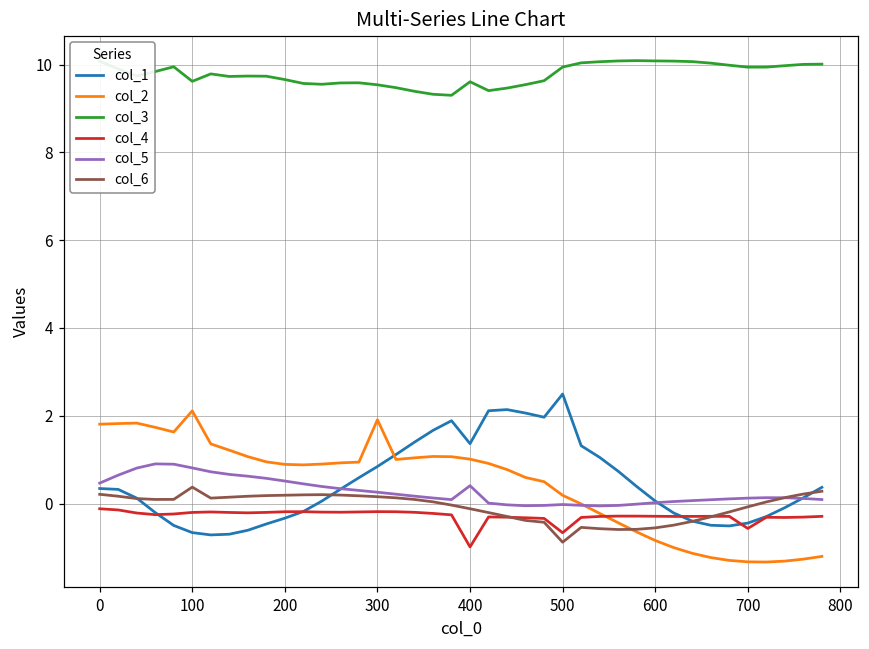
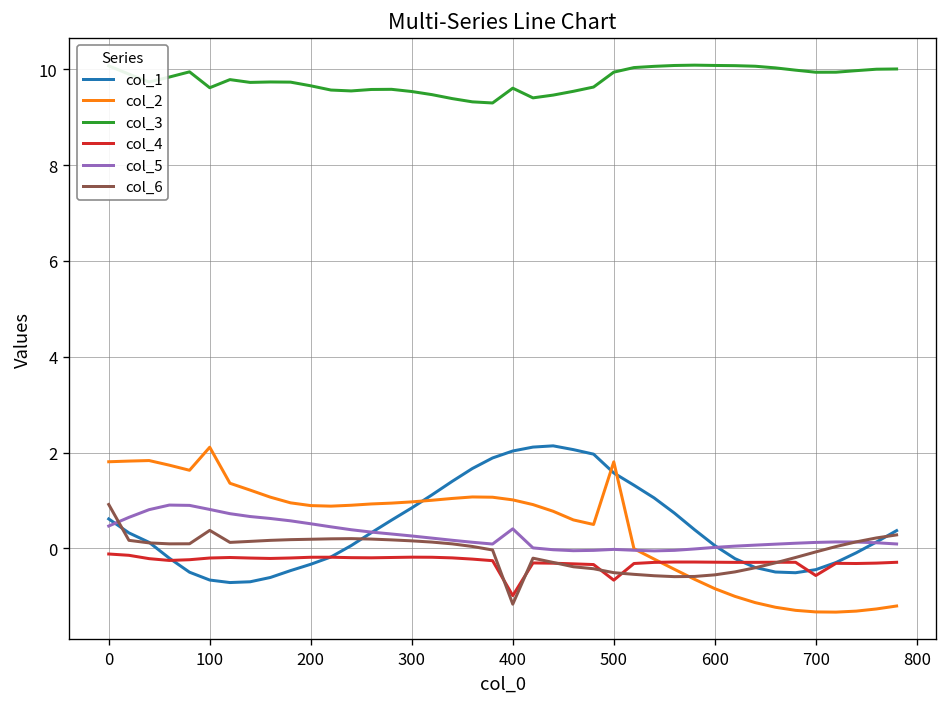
  {
    "col_1": {
-     "0": 0.3,
+     "0": 0.6,
      "100": -0.7,
      "200": -0.3,
      "300": 0.8,
-     "400": 1.4,
-     "500": 2.5,
+     "400": 2.0,
+     "500": 1.6,
      "700": -0.4
    },
    "col_2": {
      "0": 1.8,
      "100": 2.1,
      "200": 0.9,
-     "300": 1.9,
+     "300": 1.0,
      "400": 1.0,
-     "500": 0.2,
+     "500": 1.8,
      "600": -0.8,
      "700": -1.3
    },
    "col_3": {
      "100": 9.6,
      "200": 9.7,
      "300": 9.5,
      "400": 9.6,
      "500": 9.9,
      "600": 10.1,
      "700": 9.9
    },
    "col_4": {
      "0": -0.1,
      "100": -0.2,
      "200": -0.2,
      "300": -0.2,
      "400": -1.0,
      "500": -0.7,
      "600": -0.3,
      "700": -0.6
    },
    "col_5": {
      "0": 0.5,
      "100": 0.8,
      "200": 0.5,
      "300": 0.3,
      "400": 0.4,
      "500": 0.0,
      "700": 0.1
    },
    "col_6": {
-     "0": 0.2,
+     "0": 0.9,
      "100": 0.4,
      "200": 0.2,
      "300": 0.2,
-     "400": -0.1,
-     "500": -0.9,
+     "400": -1.2,
+     "500": -0.5,
      "600": -0.6,
      "700": -0.1
    }
  }
